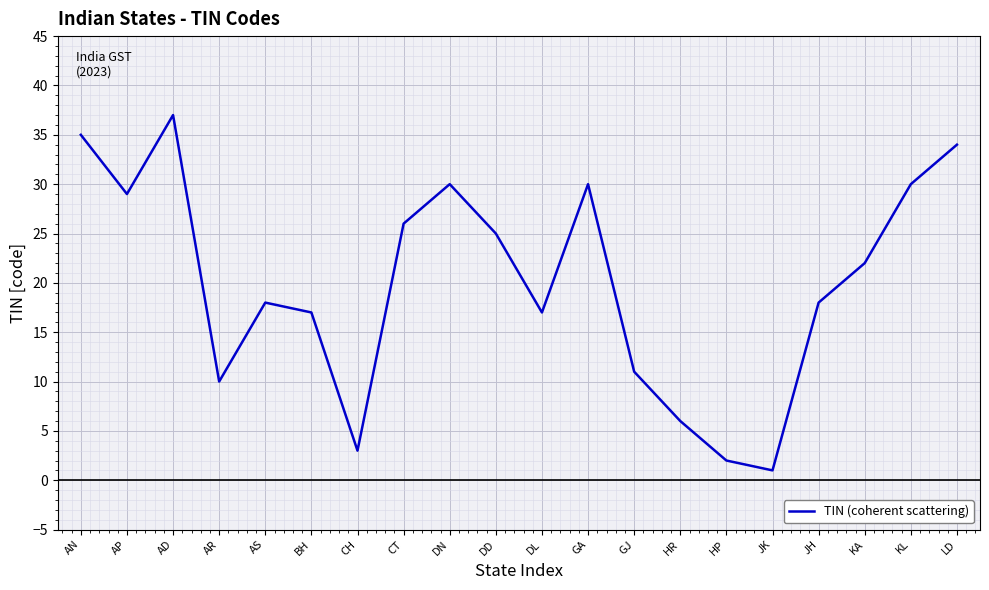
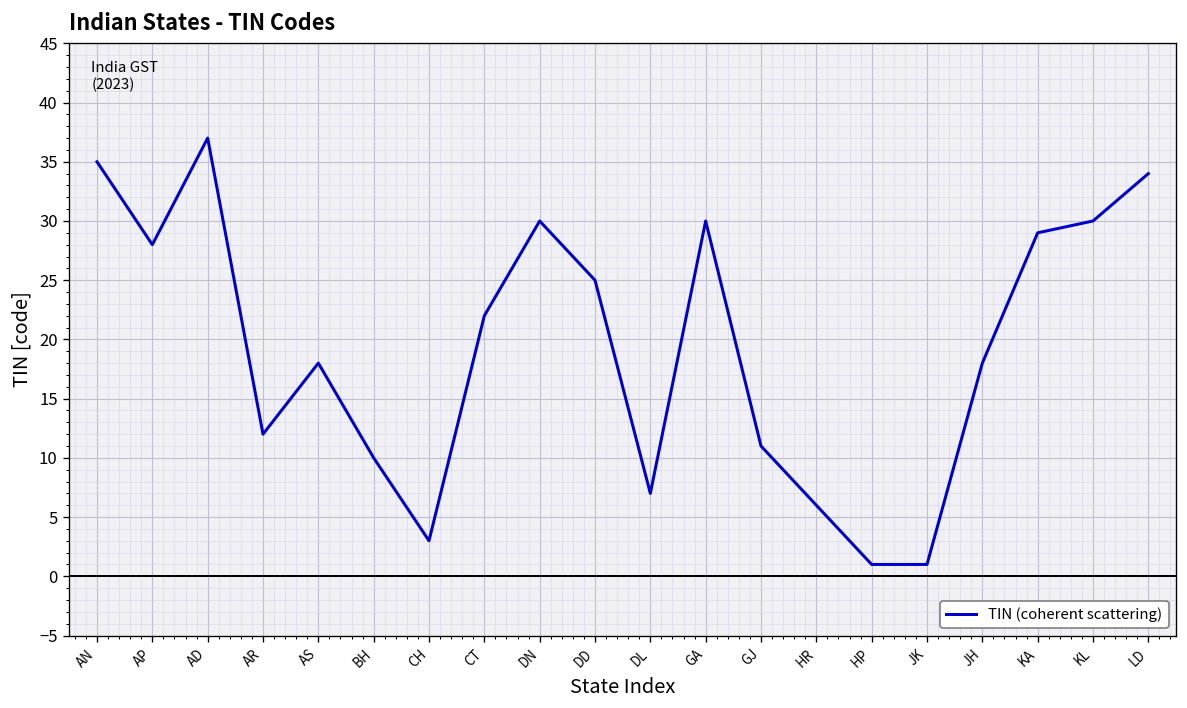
  {
    "AN": 35,
-   "AP": 29,
+   "AP": 28,
    "AD": 37,
-   "AR": 10,
+   "AR": 12,
    "AS": 18,
-   "BH": 17,
+   "BH": 10,
    "CH": 3,
-   "CT": 26,
+   "CT": 22,
    "DN": 30,
    "DD": 25,
-   "DL": 17,
+   "DL": 7,
    "GA": 30,
    "GJ": 11,
    "HR": 6,
-   "HP": 2,
+   "HP": 1,
    "JK": 1,
    "JH": 18,
-   "KA": 22,
+   "KA": 29,
    "KL": 30,
    "LD": 34
  }
